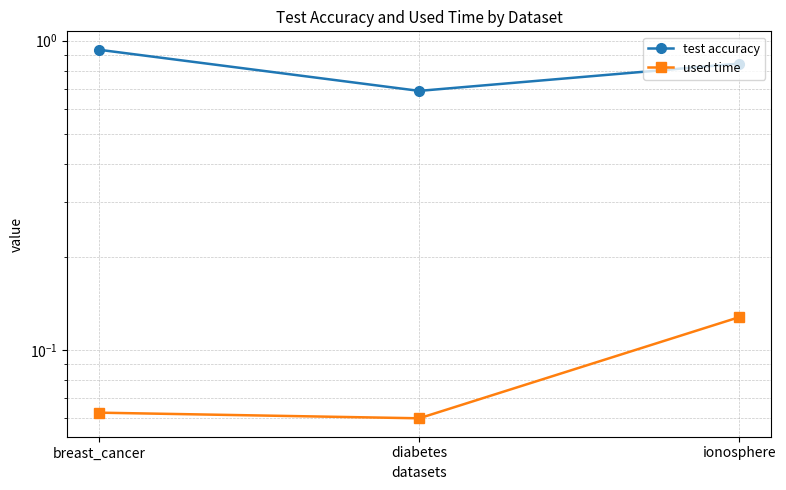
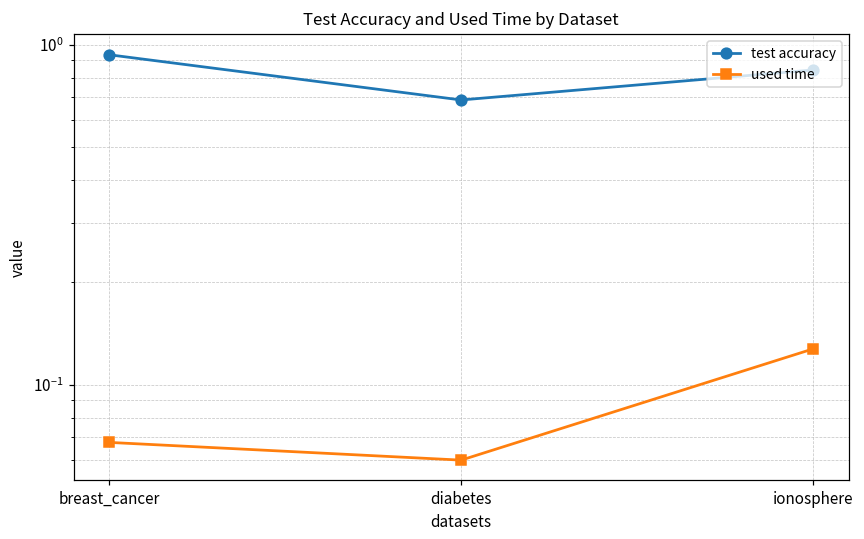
  {
    "test accuracy": {
      "breast_cancer": 0.93,
      "diabetes": 0.69
    },
    "used time": {
-     "breast_cancer": 0.063,
+     "breast_cancer": 0.068,
      "diabetes": 0.060,
      "ionosphere": 0.128
    }
  }
